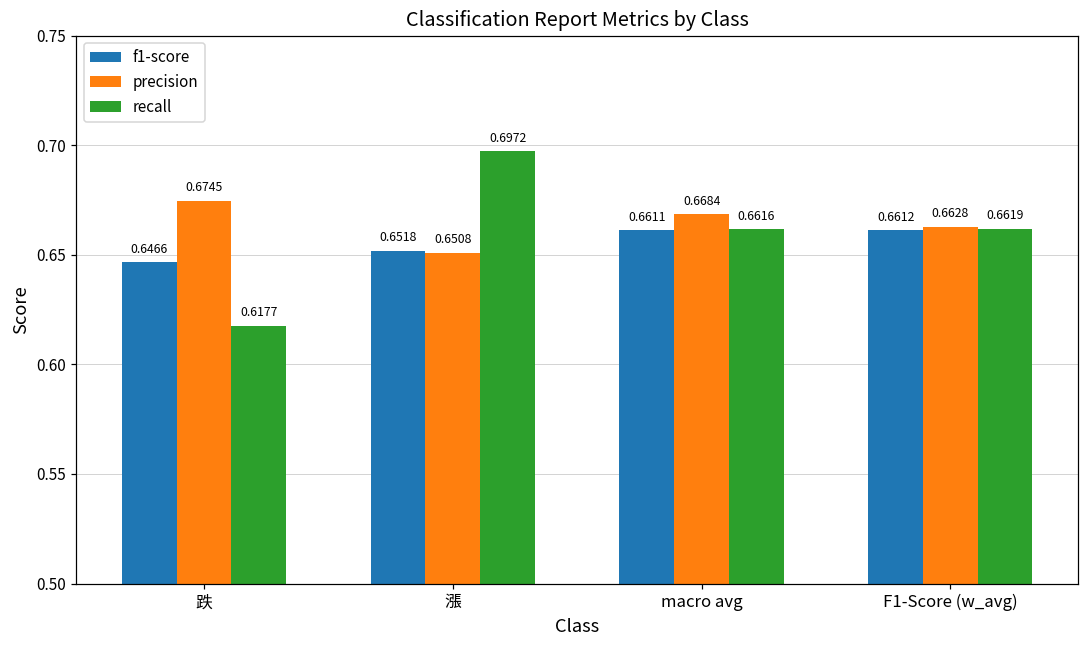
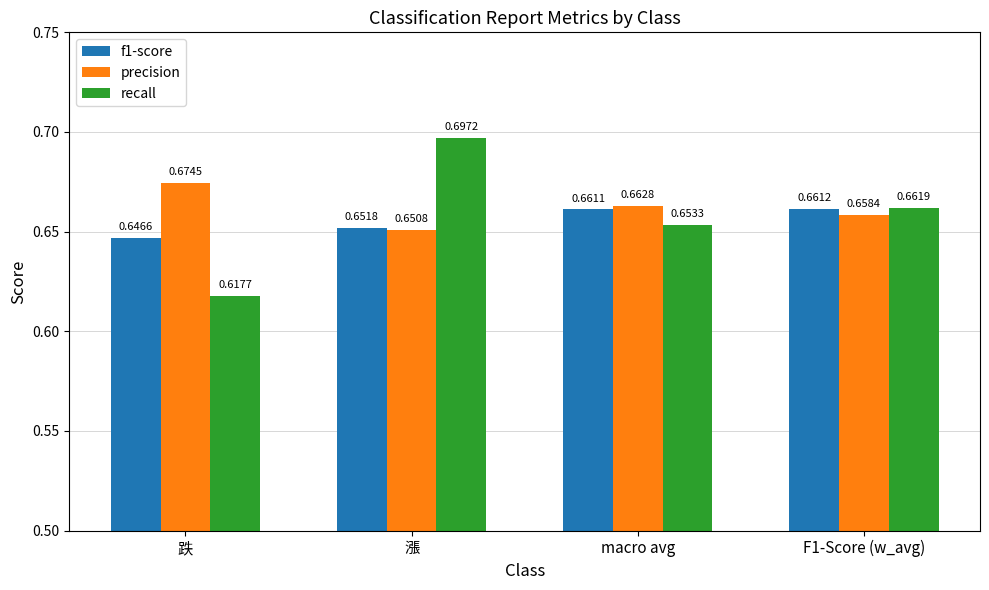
  {
    "f1-score": {
      "跌": 0.6466,
      "漲": 0.6518,
      "macro avg": 0.6611,
      "F1-Score (w_avg)": 0.6612
    },
    "precision": {
      "跌": 0.6745,
      "漲": 0.6508,
-     "macro avg": 0.6684,
-     "F1-Score (w_avg)": 0.6628
+     "macro avg": 0.6628,
+     "F1-Score (w_avg)": 0.6584
    },
    "recall": {
      "跌": 0.6177,
      "漲": 0.6972,
-     "macro avg": 0.6616,
+     "macro avg": 0.6533,
      "F1-Score (w_avg)": 0.6619
    }
  }
